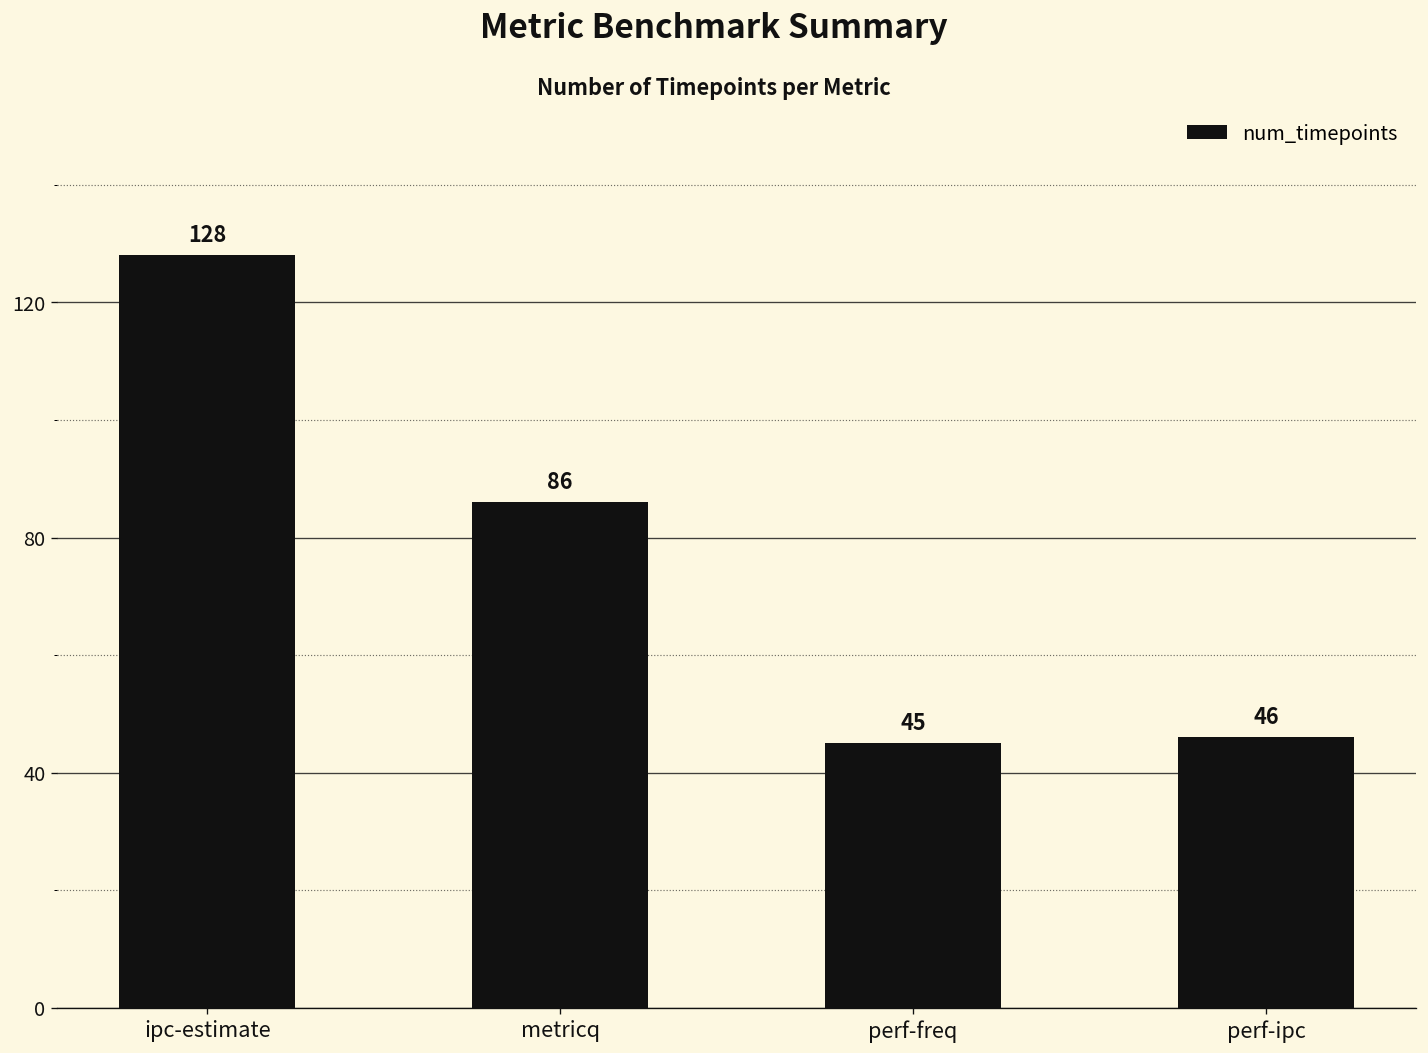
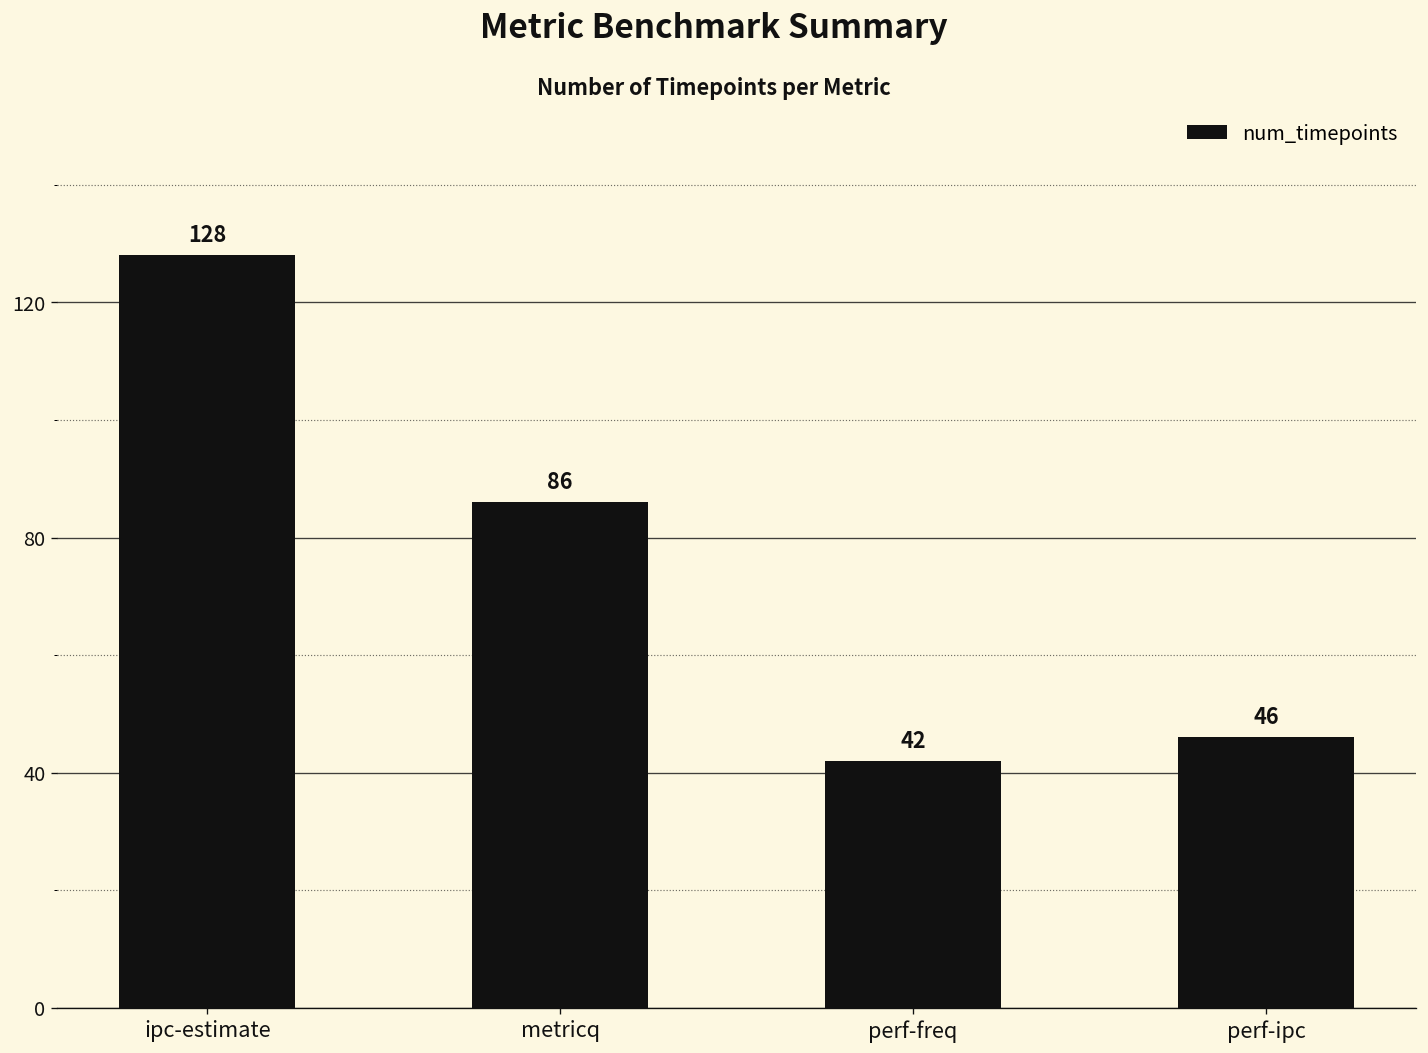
  {
    "ipc-estimate": 128,
    "metricq": 86,
-   "perf-freq": 45,
+   "perf-freq": 42,
    "perf-ipc": 46
  }
